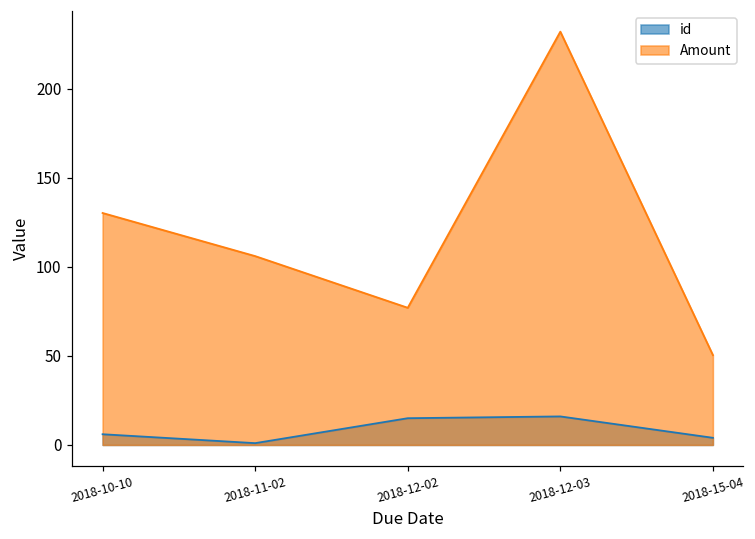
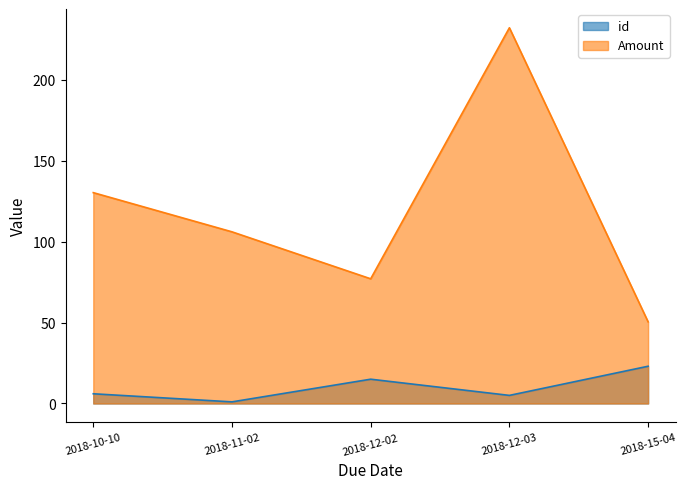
  {
    "id": {
      "2018-10-10": 6,
      "2018-11-02": 1,
      "2018-12-02": 15,
-     "2018-12-03": 16,
-     "2018-15-04": 4
+     "2018-12-03": 5,
+     "2018-15-04": 23
    },
    "Amount": {
      "2018-10-10": 130,
      "2018-11-02": 106,
      "2018-12-02": 77,
      "2018-12-03": 232,
      "2018-15-04": 50
    }
  }
